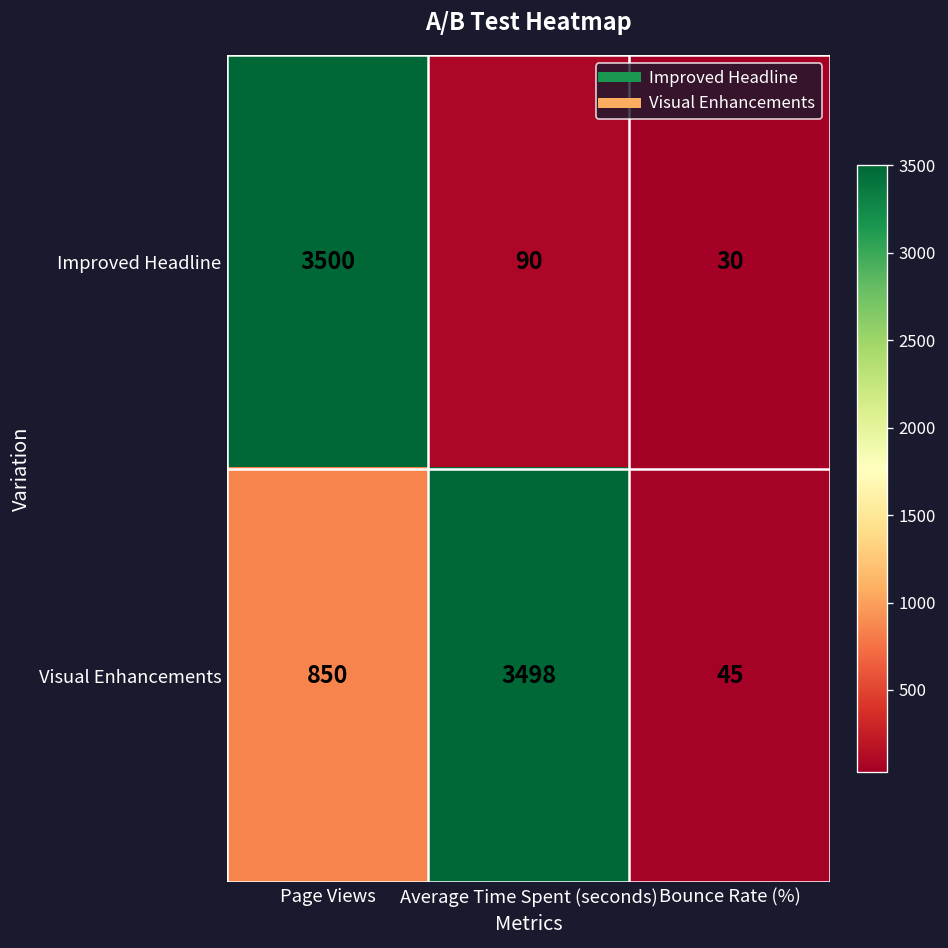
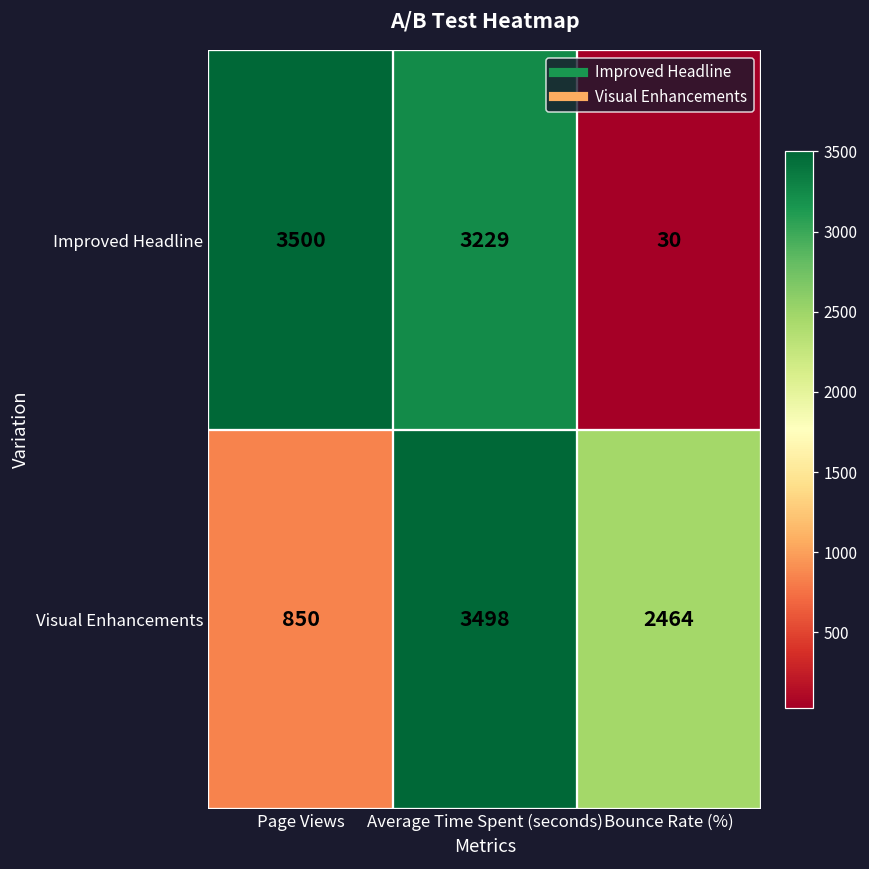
  {
    "Improved Headline": {
      "Page Views": 3500,
-     "Average Time Spent (seconds)": 90,
+     "Average Time Spent (seconds)": 3229,
      "Bounce Rate (%)": 30
    },
    "Visual Enhancements": {
      "Page Views": 850,
      "Average Time Spent (seconds)": 3498,
-     "Bounce Rate (%)": 45
+     "Bounce Rate (%)": 2464
    }
  }
